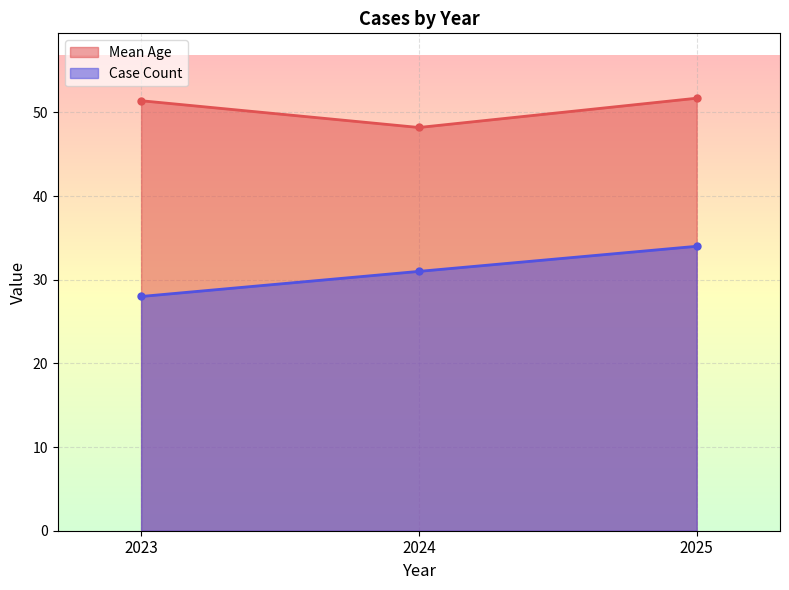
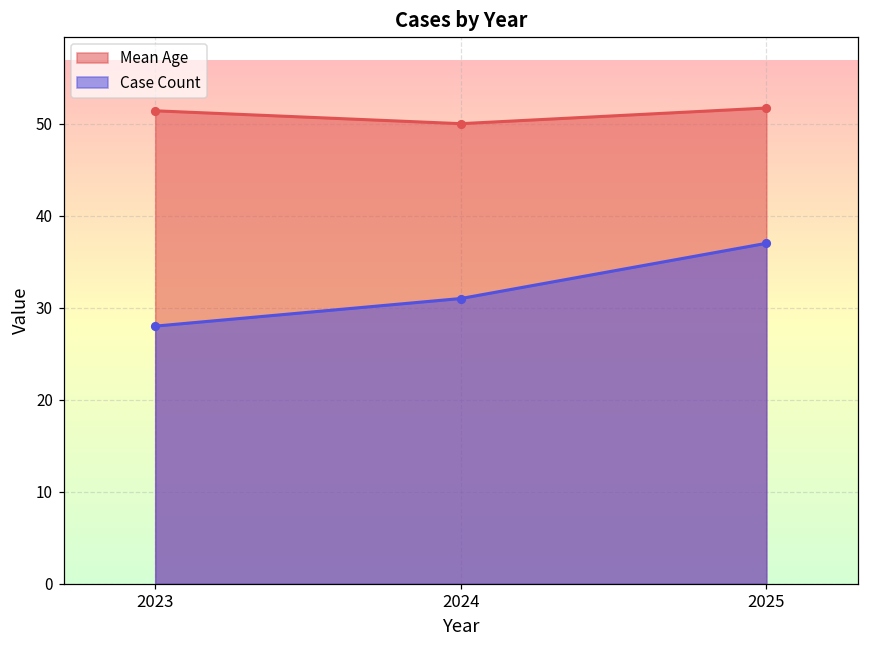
  {
    "Mean Age": {
      "2023": 51,
-     "2024": 48,
+     "2024": 50,
      "2025": 52
    },
    "Case Count": {
      "2023": 28,
      "2024": 31,
-     "2025": 34
+     "2025": 37
    }
  }
